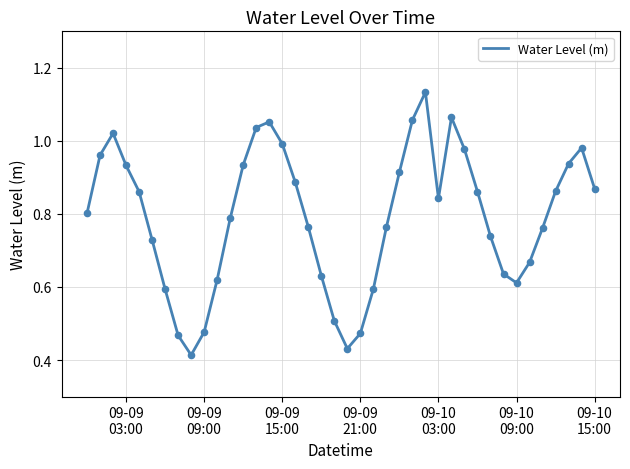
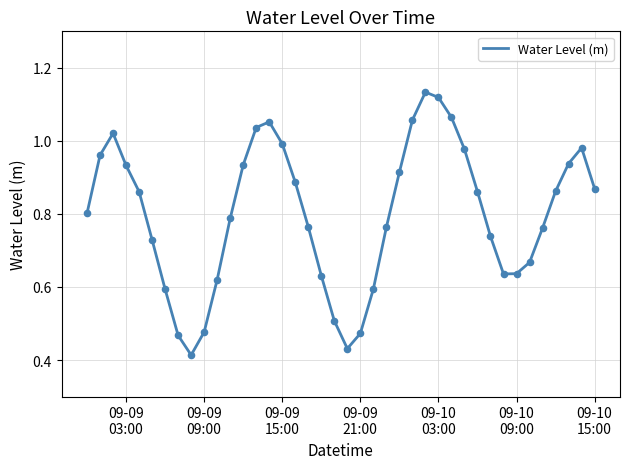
  {
    "09-09 03:00": 0.93,
    "09-09 09:00": 0.48,
    "09-09 15:00": 0.99,
    "09-09 21:00": 0.47,
-   "09-10 03:00": 0.84,
-   "09-10 09:00": 0.61,
+   "09-10 03:00": 1.12,
+   "09-10 09:00": 0.64,
    "09-10 15:00": 0.87
  }
